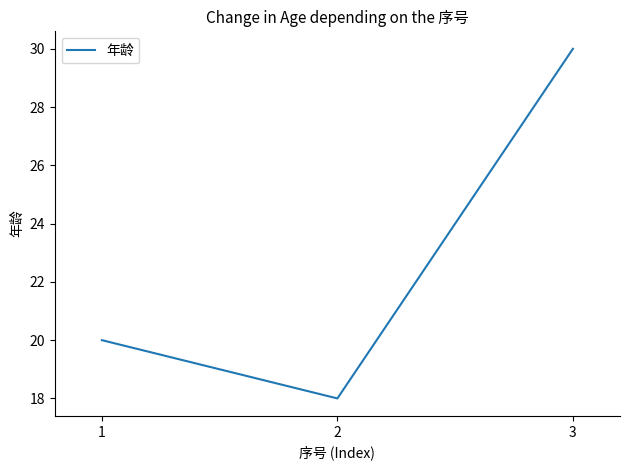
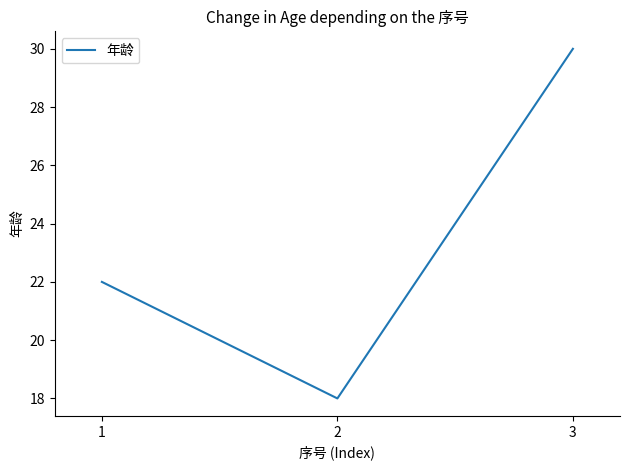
  {
-   "1": 20,
+   "1": 22,
    "2": 18,
    "3": 30
  }
